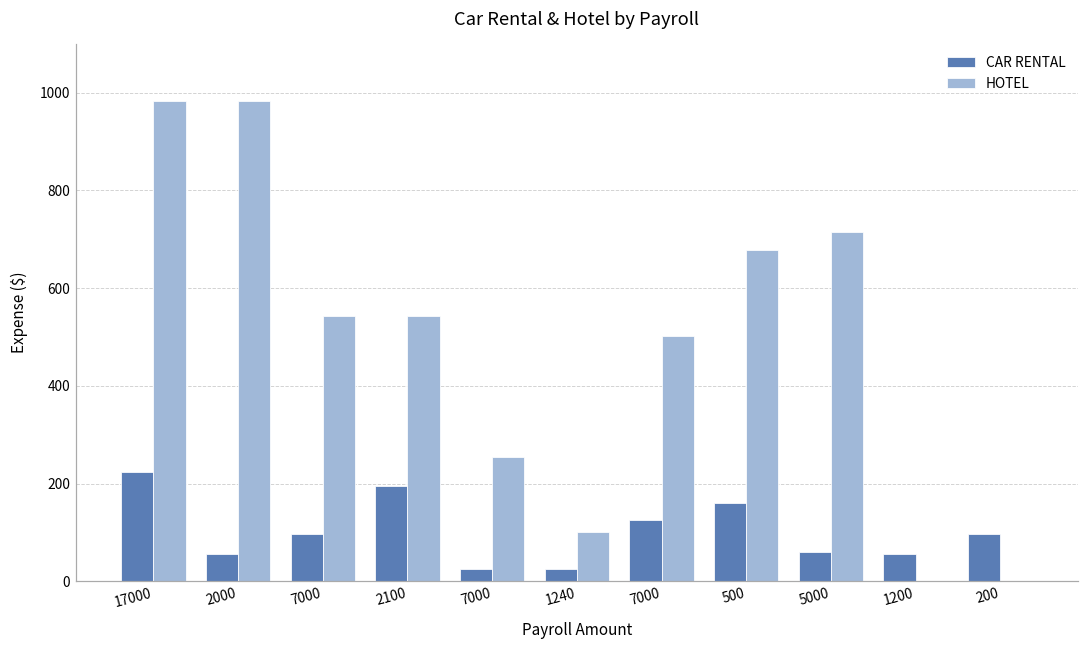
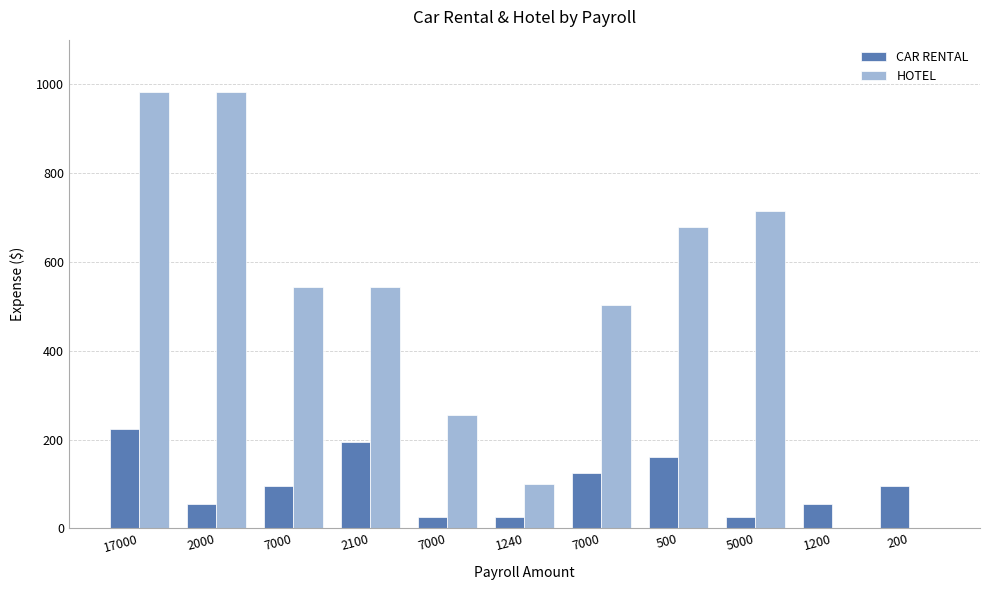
  {
    "CAR RENTAL": {
      "17000": 220,
      "2000": 60,
      "2100": 190,
      "1240": 30,
      "500": 160,
-     "5000": 60,
+     "5000": 30,
      "1200": 60,
      "200": 100
    },
    "HOTEL": {
      "17000": 980,
      "2000": 980,
      "2100": 540,
      "1240": 100,
      "500": 680,
      "5000": 720,
      "1200": 0,
      "200": 0
    }
  }
